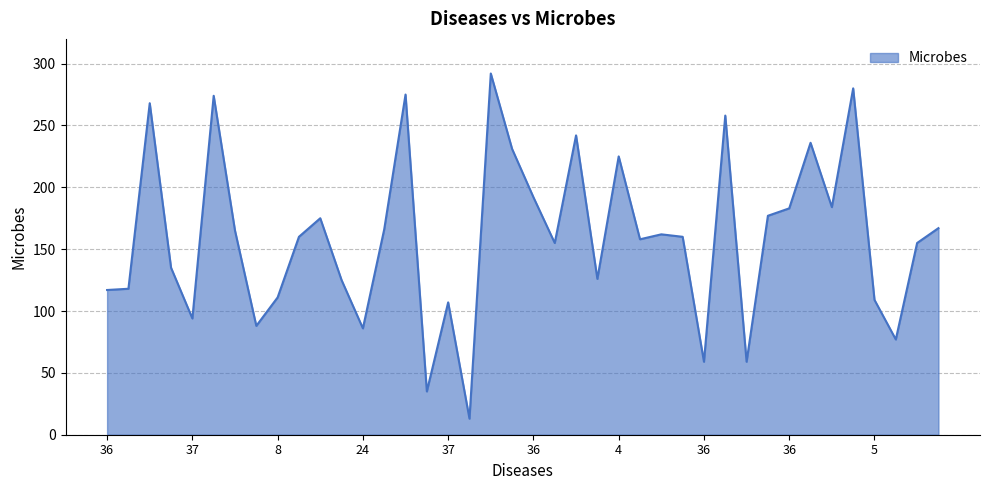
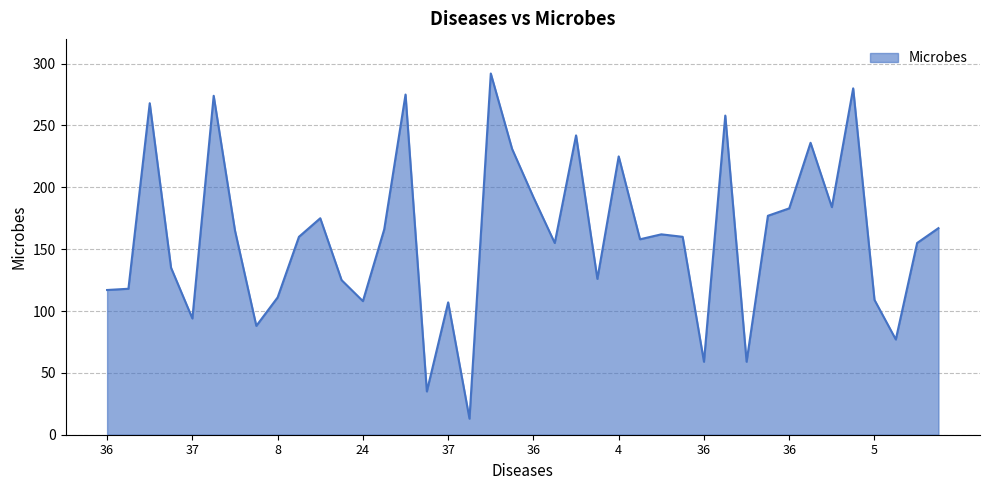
  {
    "8": 111,
-   "24": 86,
+   "24": 108,
    "4": 225
  }
